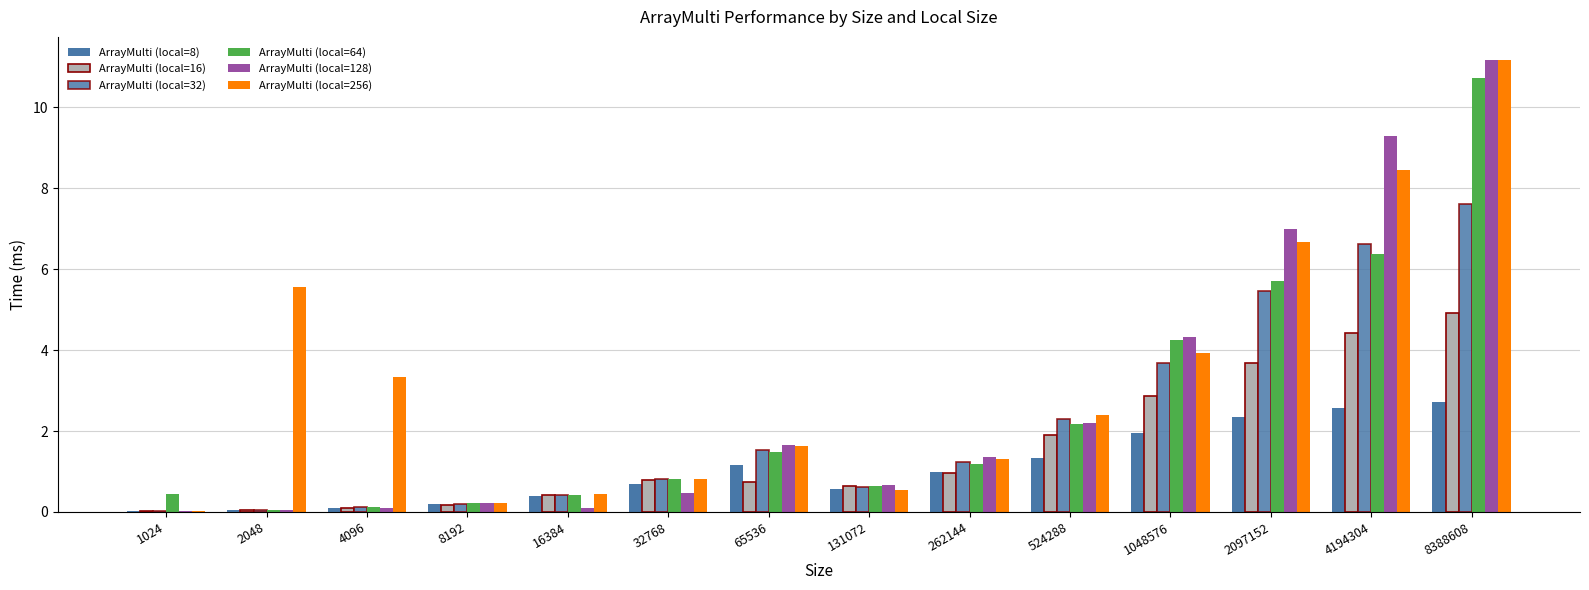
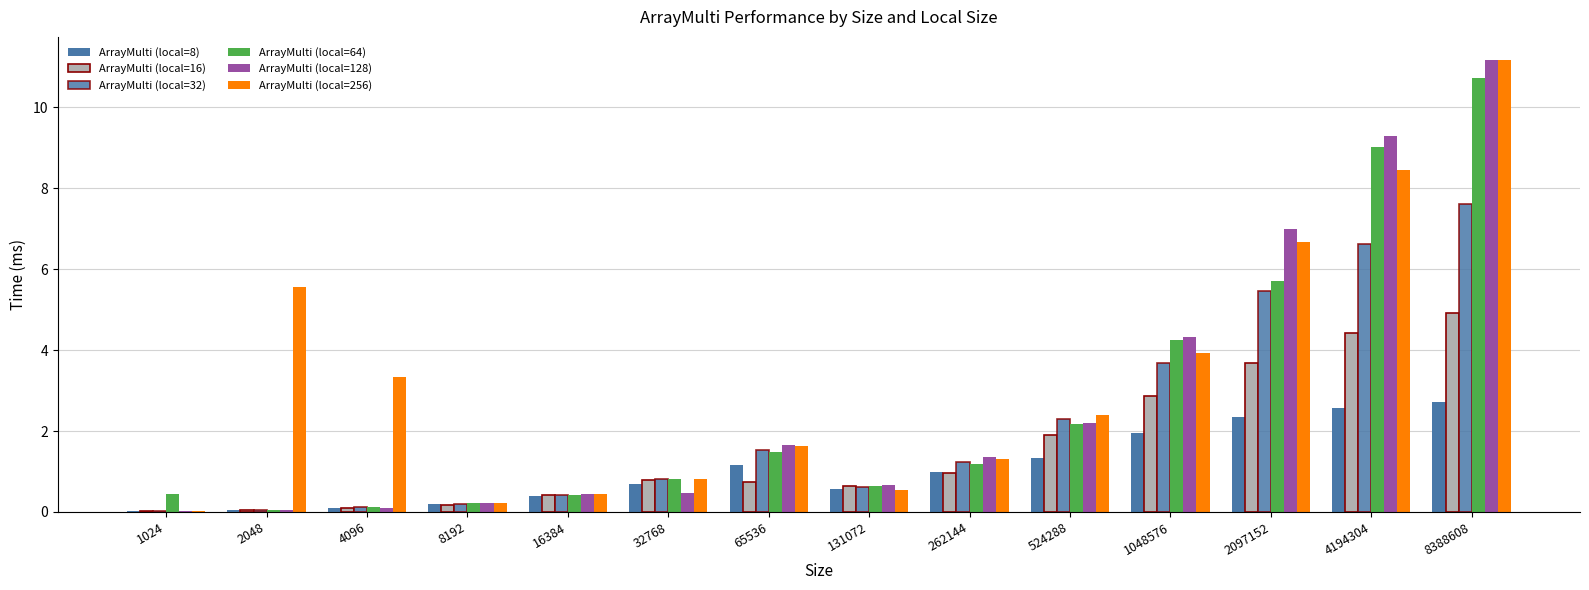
  {
    "ArrayMulti (local=16)": {
      "4096": 0.1,
      "8192": 0.2,
      "16384": 0.4,
      "32768": 0.8,
      "65536": 0.8,
      "131072": 0.6,
      "262144": 1.0,
      "524288": 1.9,
      "1048576": 2.9,
      "2097152": 3.7,
      "4194304": 4.4,
      "8388608": 4.9
    },
    "ArrayMulti (local=64)": {
      "1024": 0.4,
      "4096": 0.1,
      "8192": 0.2,
      "16384": 0.4,
      "32768": 0.8,
      "65536": 1.5,
      "131072": 0.7,
      "262144": 1.2,
      "524288": 2.2,
      "1048576": 4.2,
      "2097152": 5.7,
-     "4194304": 6.4,
+     "4194304": 9.0,
      "8388608": 10.7
    },
    "ArrayMulti (local=128)": {
      "4096": 0.1,
      "8192": 0.2,
-     "16384": 0.1,
+     "16384": 0.4,
      "32768": 0.5,
      "65536": 1.7,
      "131072": 0.7,
      "262144": 1.4,
      "524288": 2.2,
      "1048576": 4.3,
      "2097152": 7.0,
      "4194304": 9.3,
      "8388608": 11.2
    },
    "ArrayMulti (local=256)": {
      "2048": 5.6,
      "4096": 3.3,
      "8192": 0.2,
      "16384": 0.4,
      "32768": 0.8,
      "65536": 1.6,
      "131072": 0.6,
      "262144": 1.3,
      "524288": 2.4,
      "1048576": 3.9,
      "2097152": 6.7,
      "4194304": 8.5,
      "8388608": 11.2
    }
  }
